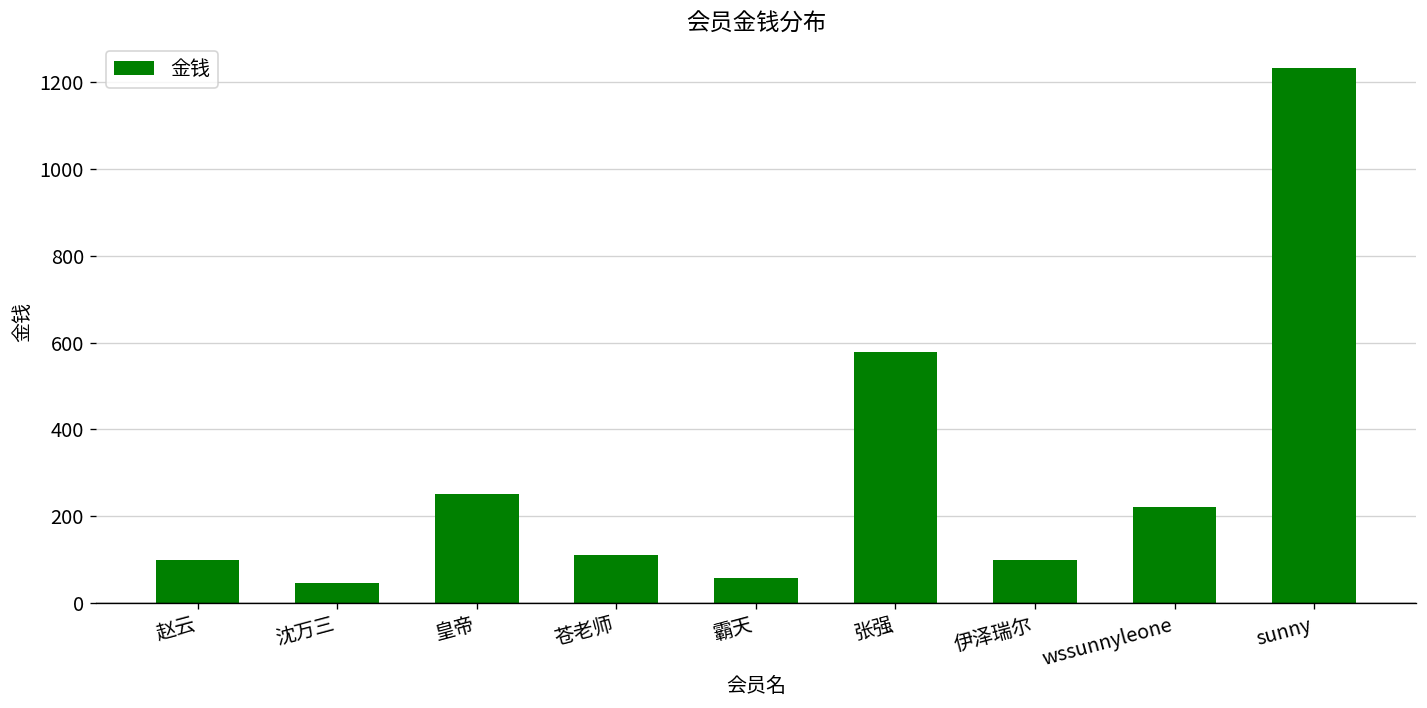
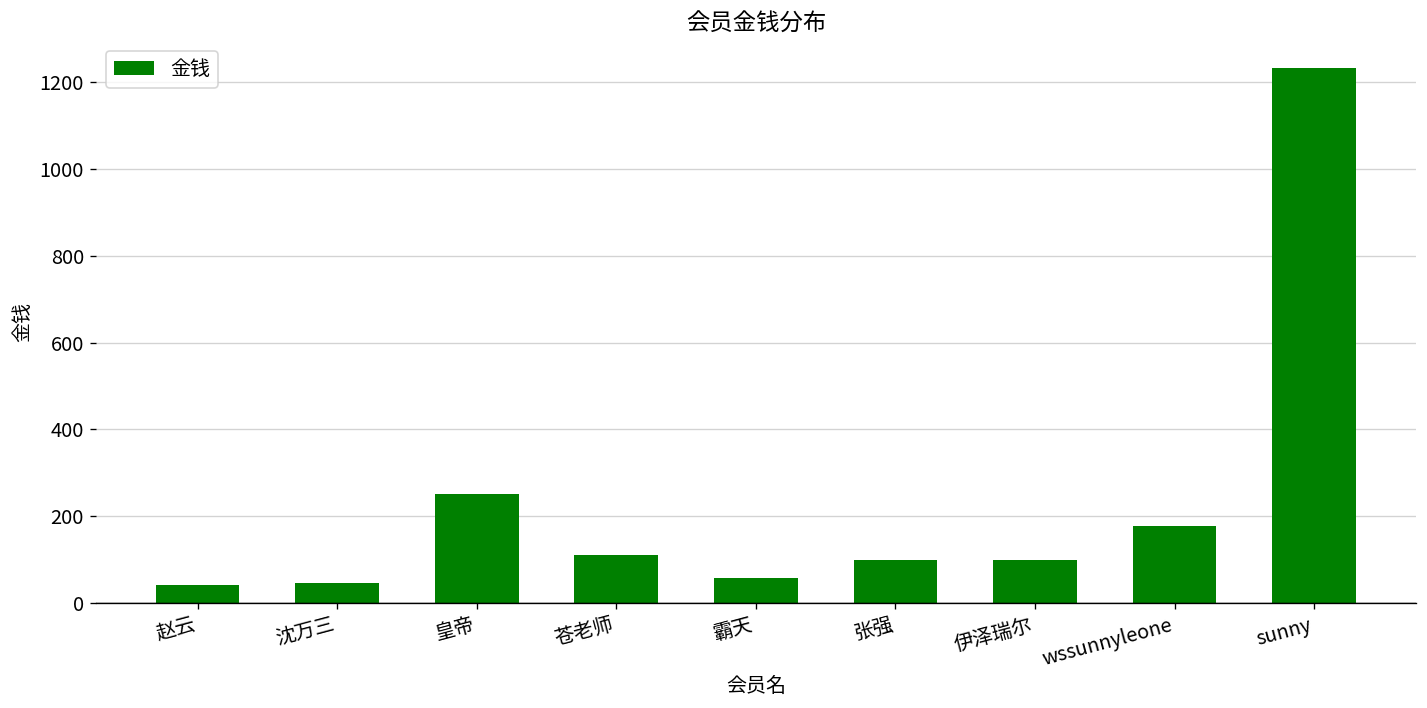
  {
-   "赵云": 100,
+   "赵云": 40,
    "沈万三": 50,
    "皇帝": 250,
    "苍老师": 110,
    "霸天": 60,
-   "张强": 580,
+   "张强": 100,
    "伊泽瑞尔": 100,
-   "wssunnyleone": 220,
+   "wssunnyleone": 180,
    "sunny": 1230
  }
